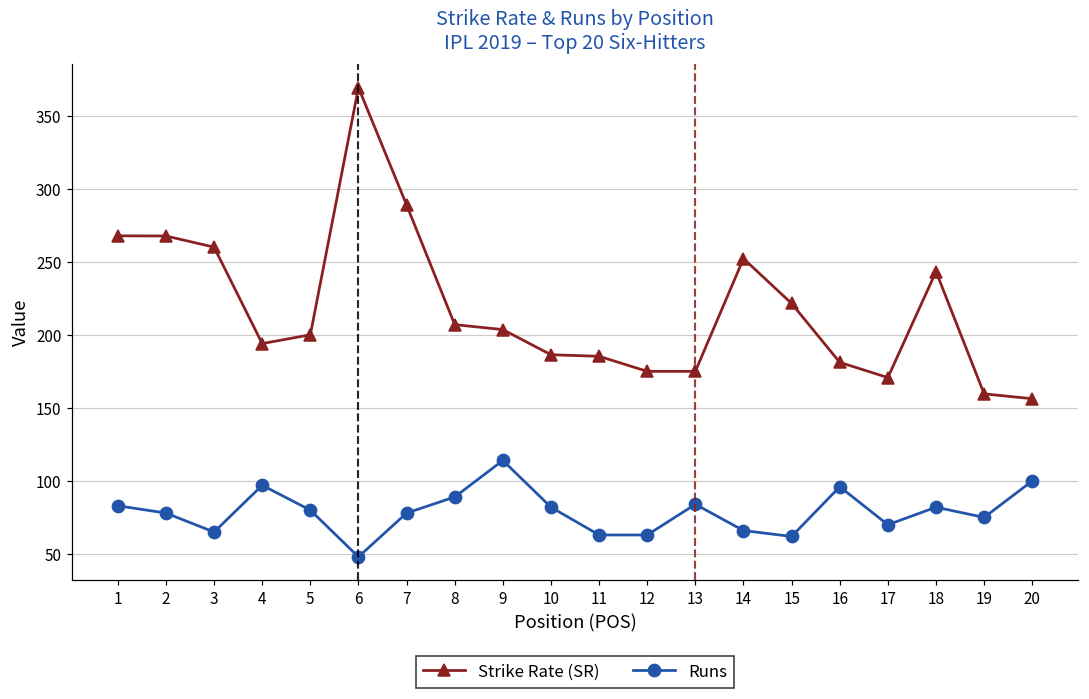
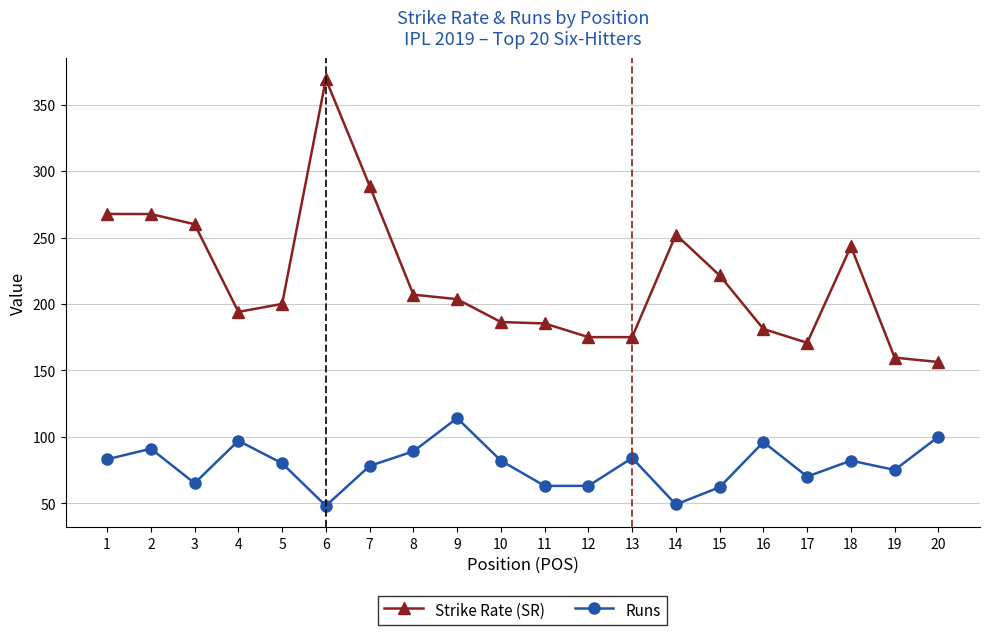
  {
    "Strike Rate (SR)": {
      "1": 268,
      "2": 268,
      "3": 260,
      "4": 194,
      "5": 200,
      "6": 369,
      "7": 289,
      "8": 207,
      "9": 204,
      "10": 186,
      "11": 185,
      "12": 175,
      "13": 175,
      "14": 252,
      "15": 221,
      "16": 181,
      "17": 171,
      "18": 243,
      "19": 160,
      "20": 156
    },
    "Runs": {
      "1": 83,
-     "2": 78,
+     "2": 91,
      "3": 65,
      "4": 97,
      "5": 80,
      "6": 48,
      "7": 78,
      "8": 89,
      "9": 114,
      "10": 82,
      "11": 63,
      "12": 63,
      "13": 84,
-     "14": 66,
+     "14": 49,
      "15": 62,
      "16": 96,
      "17": 70,
      "18": 82,
      "19": 75,
      "20": 100
    }
  }
